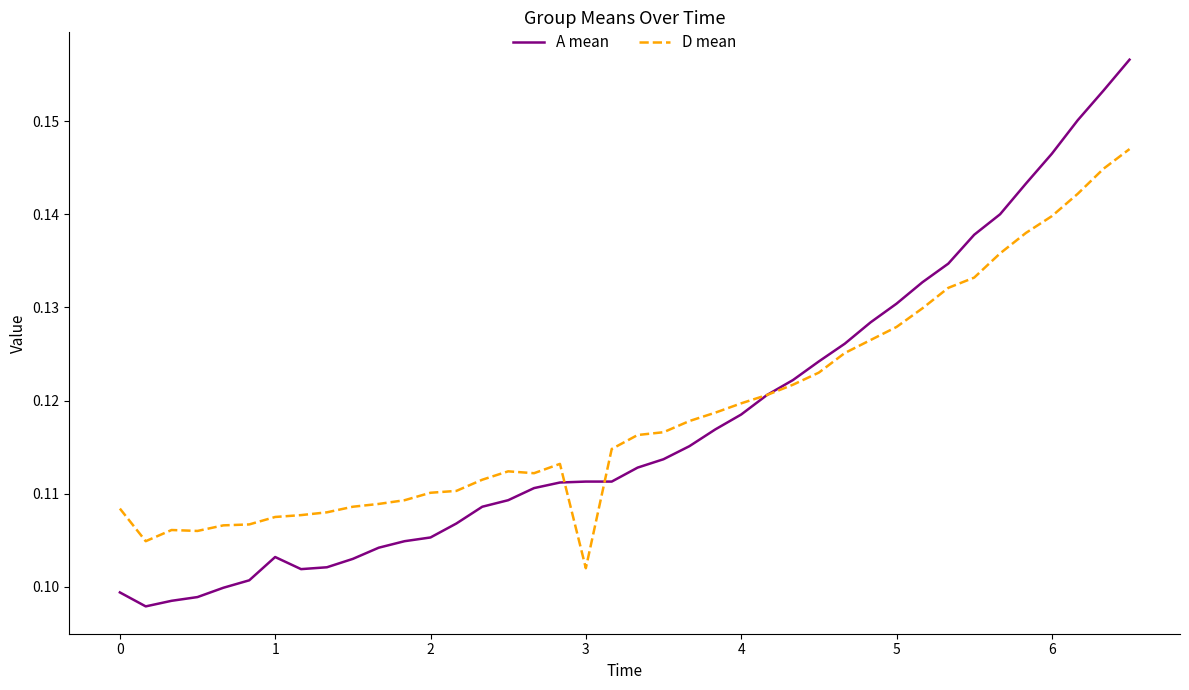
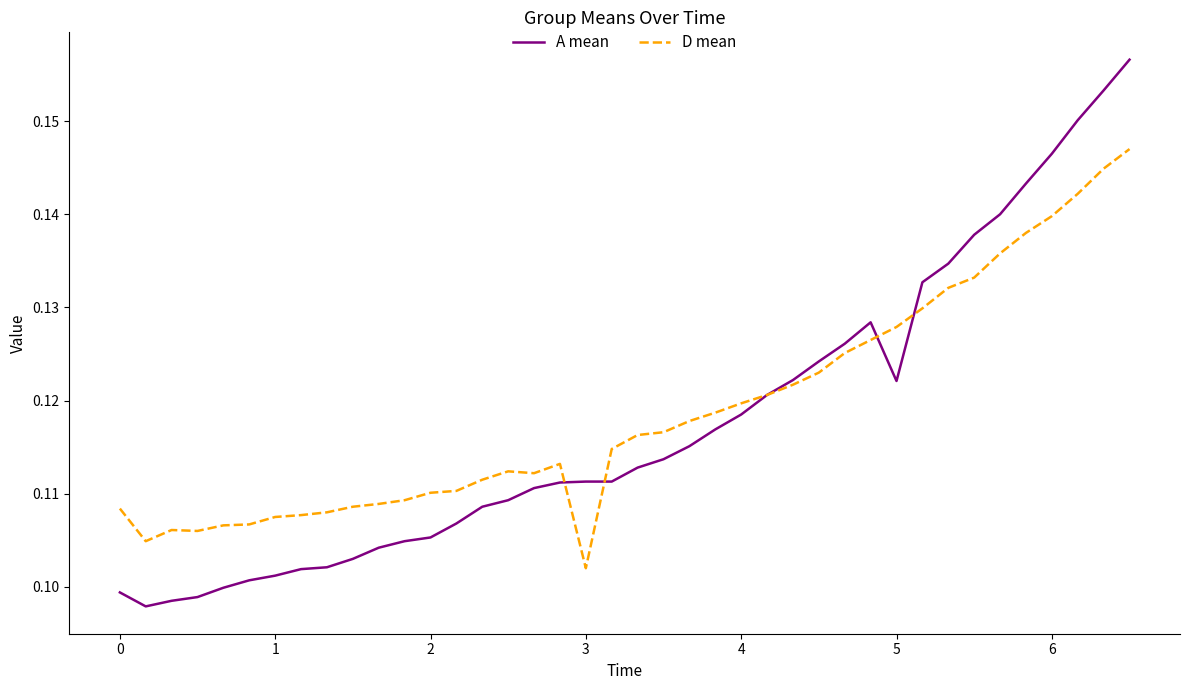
  {
    "A mean": {
      "0": 0.099,
-     "1": 0.103,
+     "1": 0.101,
      "2": 0.105,
      "3": 0.111,
      "4": 0.119,
-     "5": 0.130,
+     "5": 0.122,
      "6": 0.147
    },
    "D mean": {
      "0": 0.108,
      "1": 0.108,
      "2": 0.110,
      "3": 0.102,
      "4": 0.120,
      "5": 0.128,
      "6": 0.140
    }
  }
